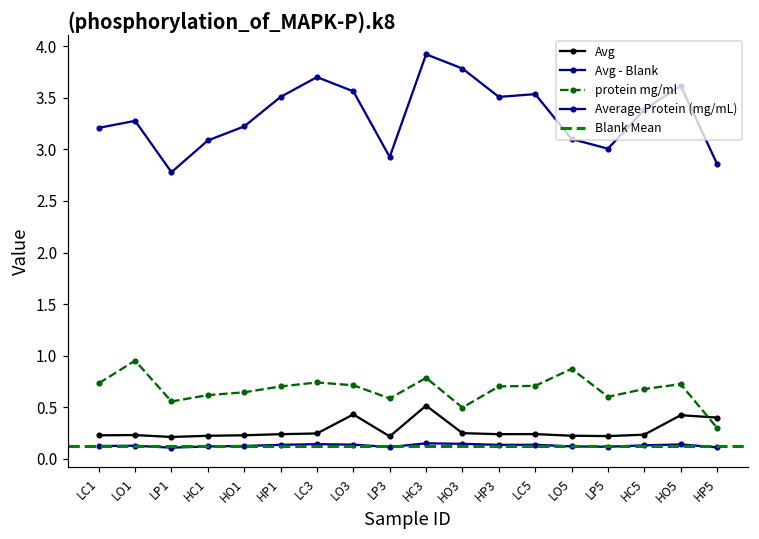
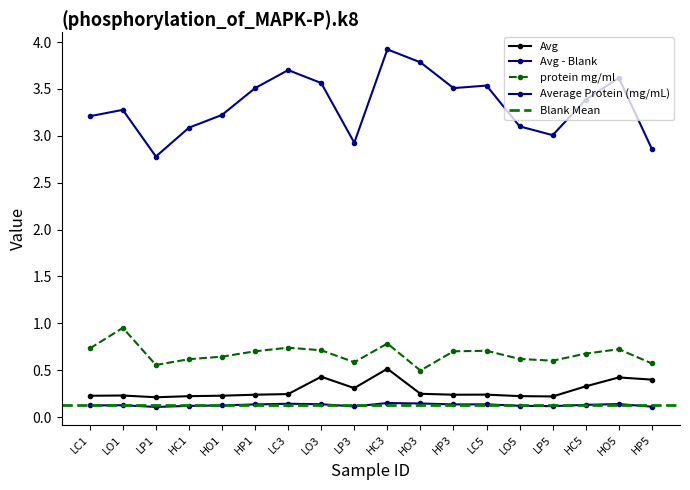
  {
    "Avg": {
      "LC1": 0.2,
      "LO1": 0.2,
      "LP1": 0.2,
      "HC1": 0.2,
      "HO1": 0.2,
      "HP1": 0.2,
      "LC3": 0.2,
      "LO3": 0.4,
-     "LP3": 0.2,
+     "LP3": 0.3,
      "HC3": 0.5,
      "HO3": 0.2,
      "HP3": 0.2,
      "LC5": 0.2,
      "LO5": 0.2,
      "LP5": 0.2,
-     "HC5": 0.2,
+     "HC5": 0.3,
      "HO5": 0.4,
      "HP5": 0.4
    },
    "protein mg/ml": {
      "LC1": 0.7,
      "LO1": 1.0,
      "LP1": 0.6,
      "HC1": 0.6,
      "HO1": 0.6,
      "HP1": 0.7,
      "LC3": 0.7,
      "LO3": 0.7,
      "LP3": 0.6,
      "HC3": 0.8,
      "HO3": 0.5,
      "HP3": 0.7,
      "LC5": 0.7,
-     "LO5": 0.9,
+     "LO5": 0.6,
      "LP5": 0.6,
      "HC5": 0.7,
      "HO5": 0.7,
-     "HP5": 0.3
+     "HP5": 0.6
    }
  }
